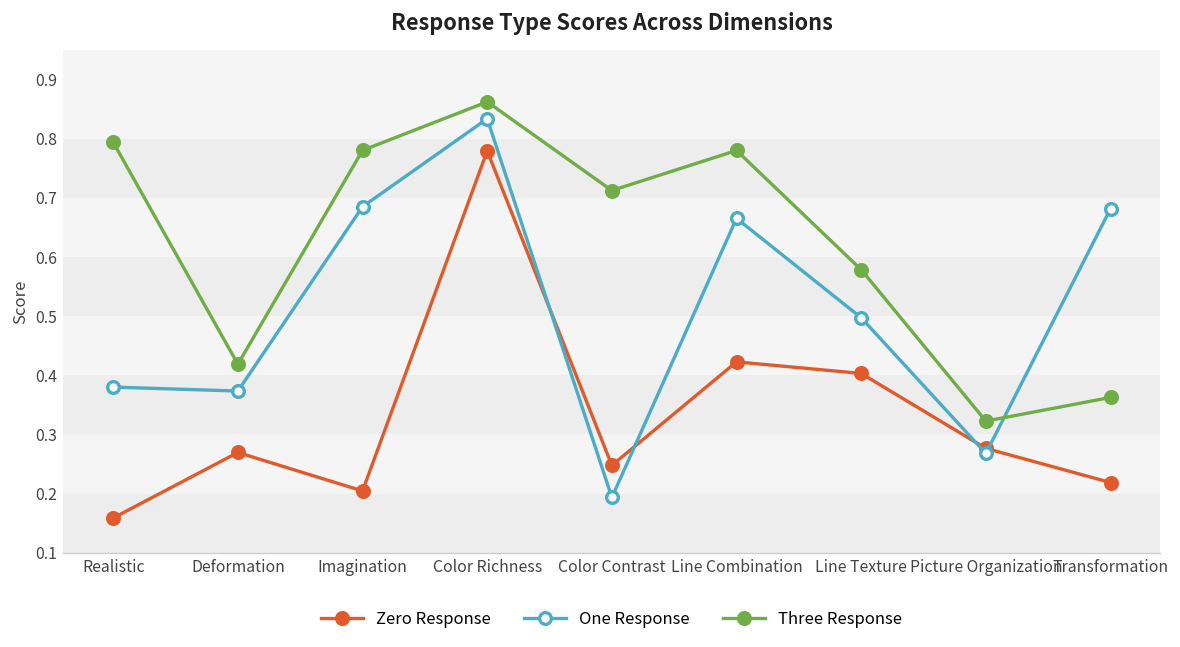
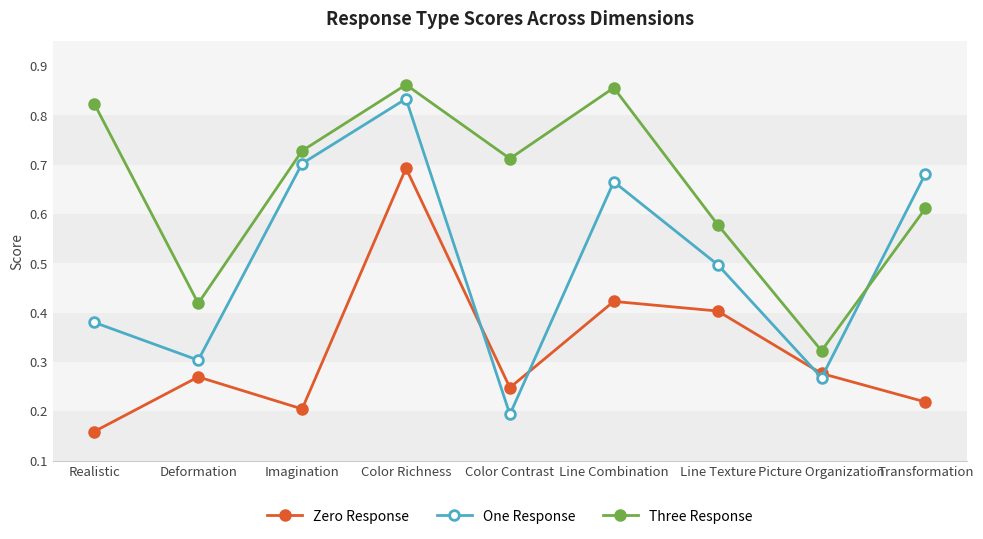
  {
    "Zero Response": {
      "Realistic": 0.16,
      "Deformation": 0.27,
      "Imagination": 0.20,
-     "Color Richness": 0.78,
+     "Color Richness": 0.69,
      "Color Contrast": 0.25,
      "Line Combination": 0.42,
      "Line Texture": 0.40,
      "Picture Organization": 0.28,
      "Transformation": 0.22
    },
    "One Response": {
      "Realistic": 0.38,
-     "Deformation": 0.37,
-     "Imagination": 0.69,
+     "Deformation": 0.30,
+     "Imagination": 0.70,
      "Color Richness": 0.83,
      "Color Contrast": 0.19,
      "Line Combination": 0.67,
      "Line Texture": 0.50,
      "Picture Organization": 0.27,
      "Transformation": 0.68
    },
    "Three Response": {
-     "Realistic": 0.79,
+     "Realistic": 0.82,
      "Deformation": 0.42,
-     "Imagination": 0.78,
+     "Imagination": 0.73,
      "Color Richness": 0.86,
      "Color Contrast": 0.71,
-     "Line Combination": 0.78,
+     "Line Combination": 0.86,
      "Line Texture": 0.58,
      "Picture Organization": 0.32,
-     "Transformation": 0.36
+     "Transformation": 0.61
    }
  }
